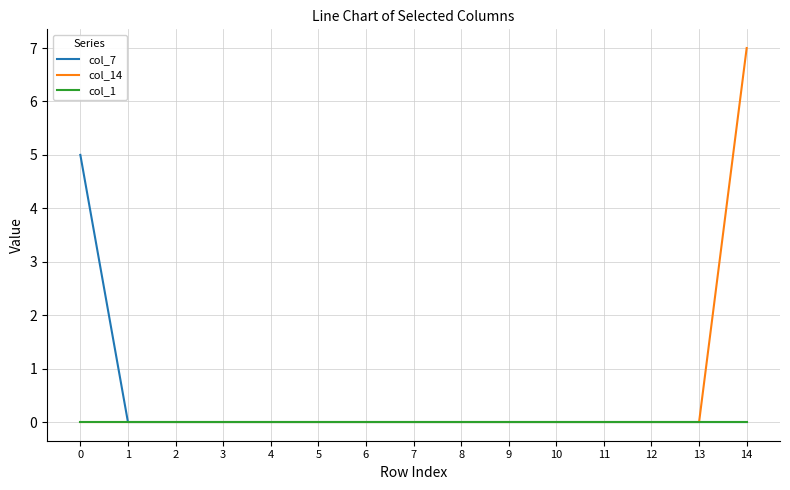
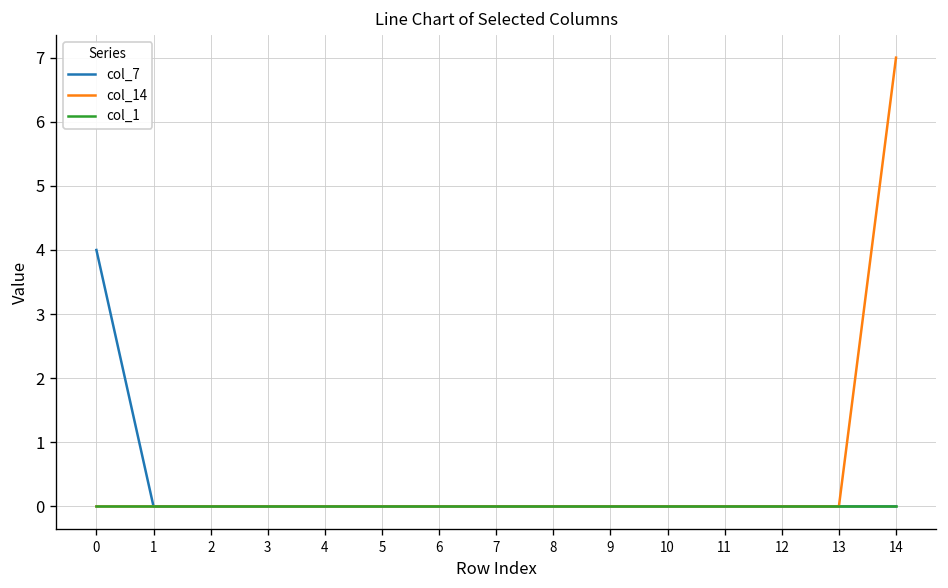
  {
    "col_7": {
-     "0": 5
+     "0": 4
    },
    "col_14": {
      "14": 7
    }
  }
